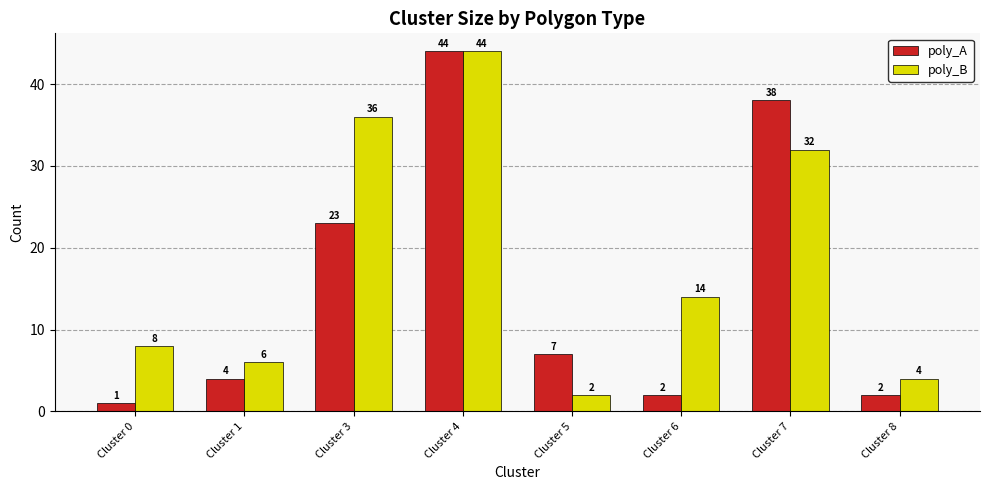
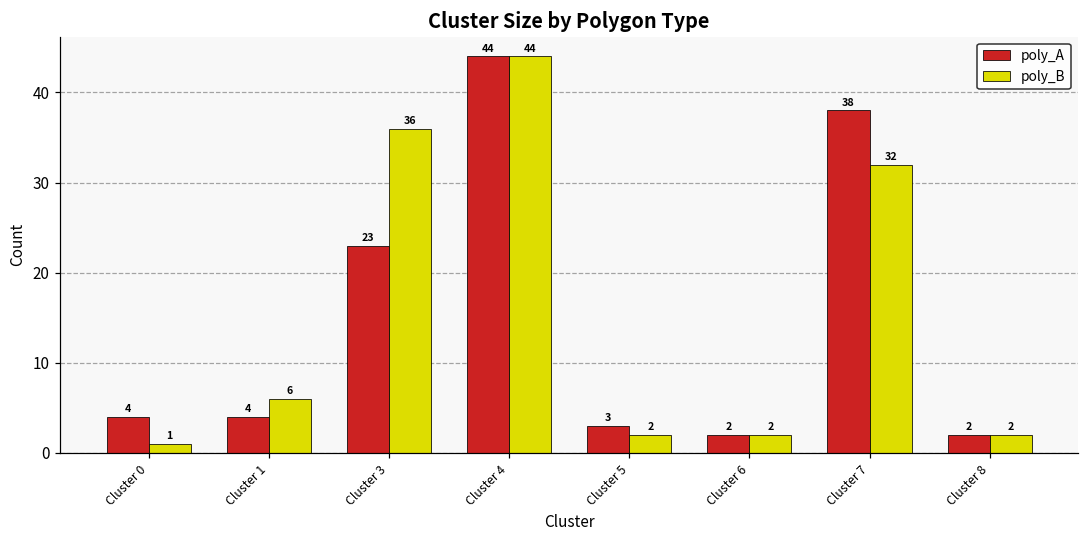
  {
    "poly_A": {
-     "Cluster 0": 1,
+     "Cluster 0": 4,
      "Cluster 1": 4,
      "Cluster 3": 23,
      "Cluster 4": 44,
-     "Cluster 5": 7,
+     "Cluster 5": 3,
      "Cluster 6": 2,
      "Cluster 7": 38,
      "Cluster 8": 2
    },
    "poly_B": {
-     "Cluster 0": 8,
+     "Cluster 0": 1,
      "Cluster 1": 6,
      "Cluster 3": 36,
      "Cluster 4": 44,
      "Cluster 5": 2,
-     "Cluster 6": 14,
+     "Cluster 6": 2,
      "Cluster 7": 32,
-     "Cluster 8": 4
+     "Cluster 8": 2
    }
  }
